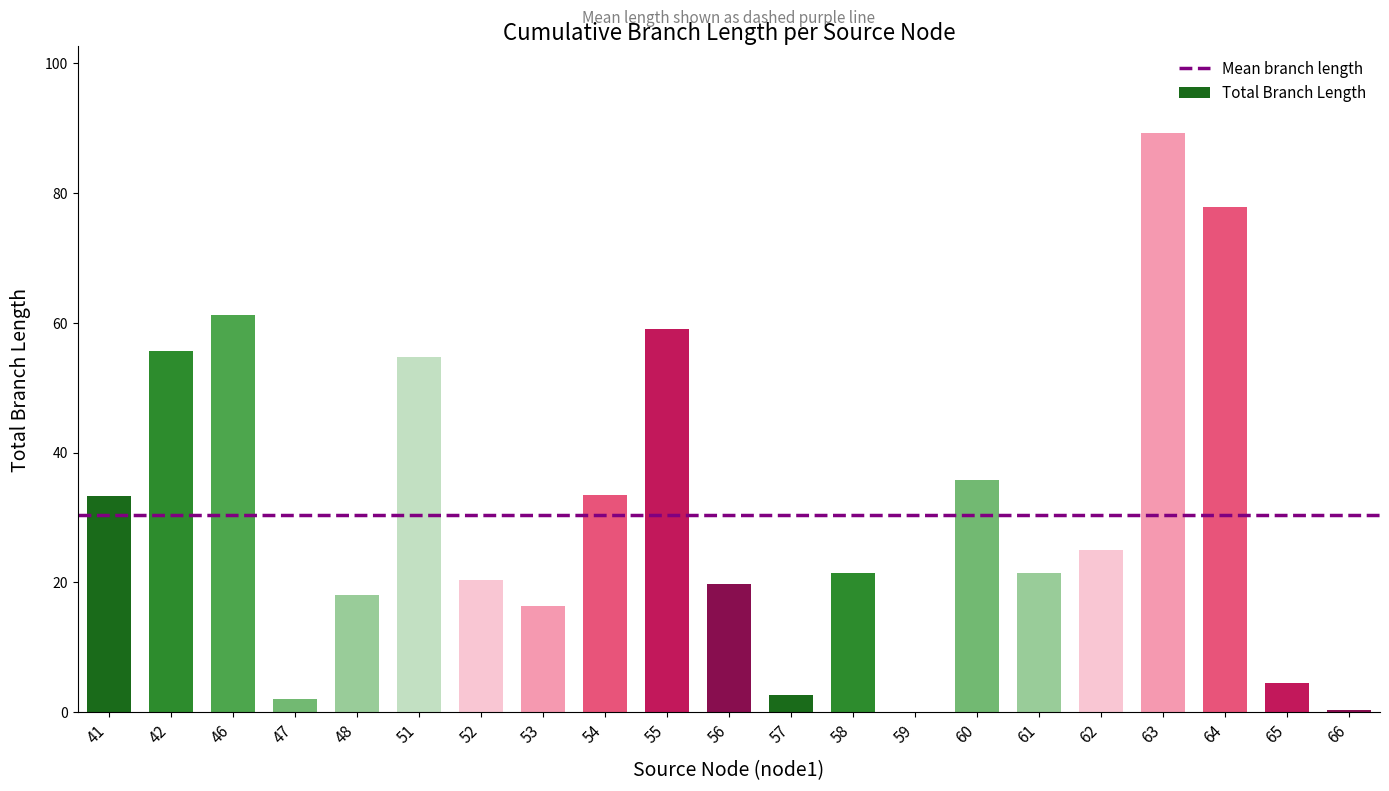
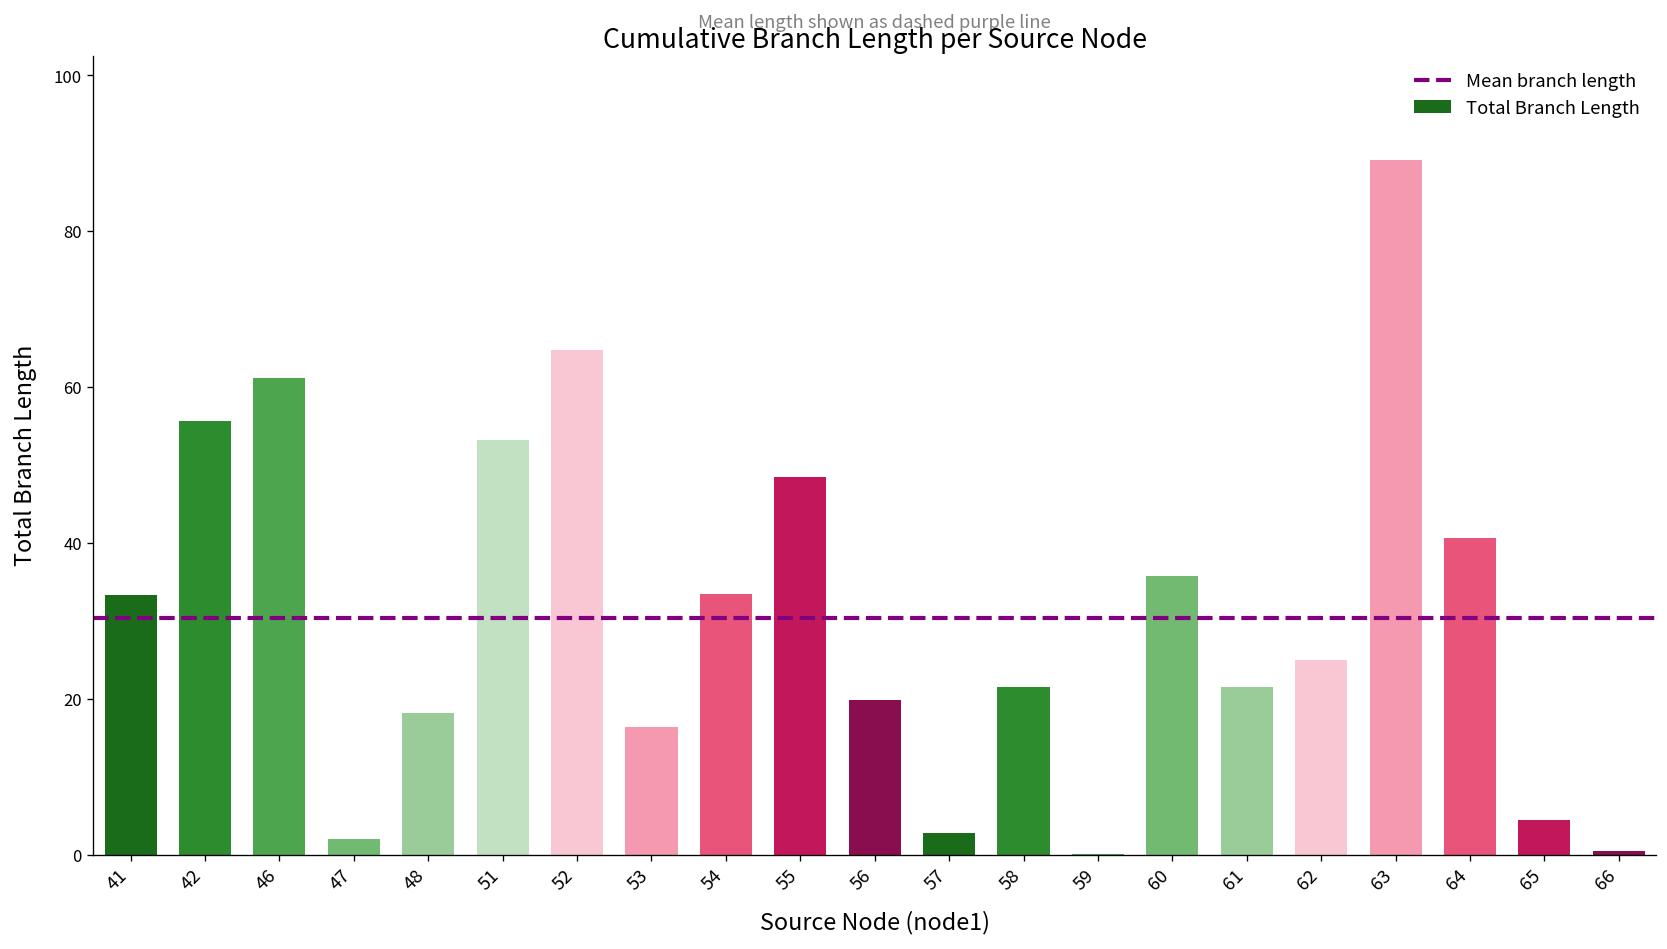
  {
    "41": 33,
    "42": 56,
    "46": 61,
    "47": 2,
    "48": 18,
-   "51": 55,
-   "52": 20,
+   "51": 53,
+   "52": 65,
    "53": 16,
    "54": 33,
-   "55": 59,
+   "55": 48,
    "56": 20,
    "57": 3,
    "58": 22,
    "60": 36,
    "61": 22,
    "62": 25,
    "63": 89,
-   "64": 78,
+   "64": 41,
    "65": 4,
    "66": 0
  }
